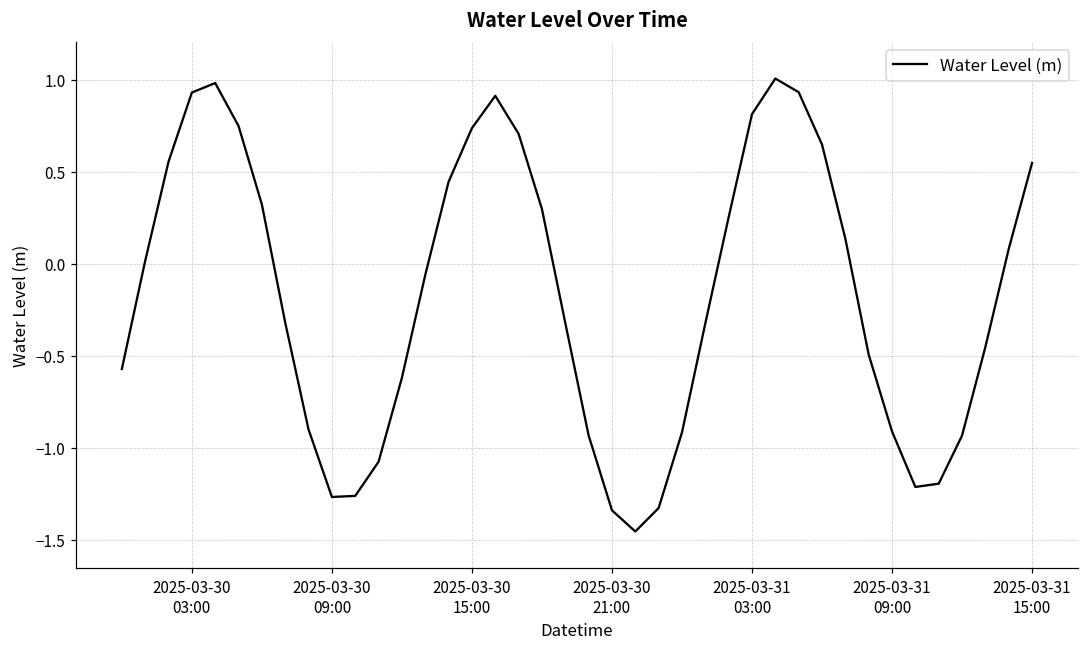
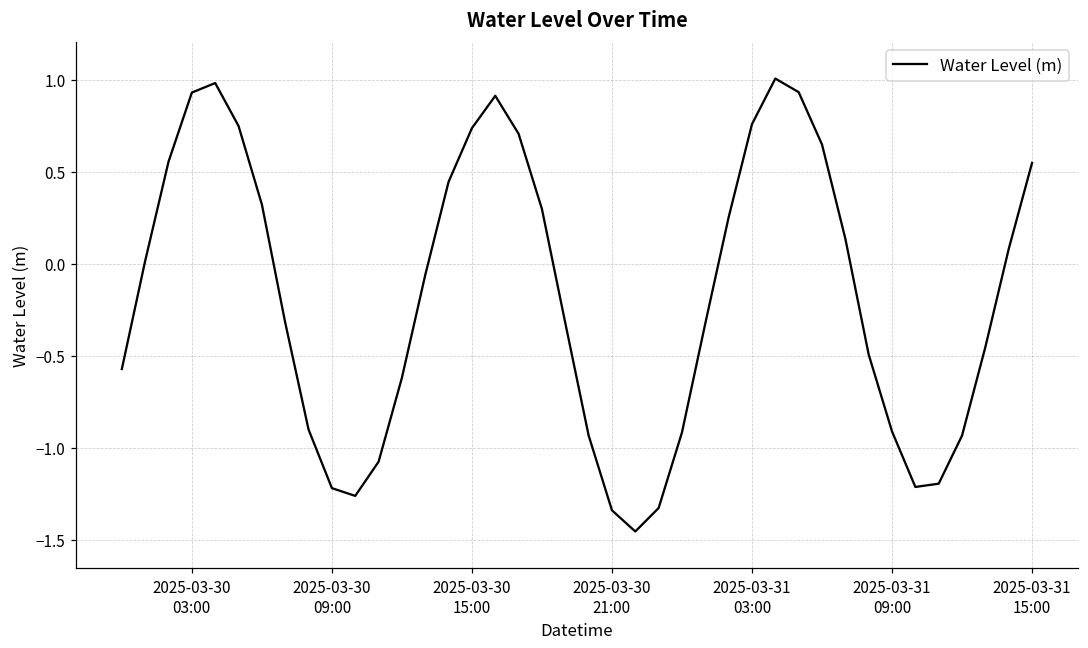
  {
    "2025-03-30 03:00": 0.93,
-   "2025-03-30 09:00": -1.27,
+   "2025-03-30 09:00": -1.22,
    "2025-03-30 15:00": 0.74,
    "2025-03-30 21:00": -1.34,
-   "2025-03-31 03:00": 0.81,
+   "2025-03-31 03:00": 0.76,
    "2025-03-31 09:00": -0.91,
    "2025-03-31 15:00": 0.55
  }
